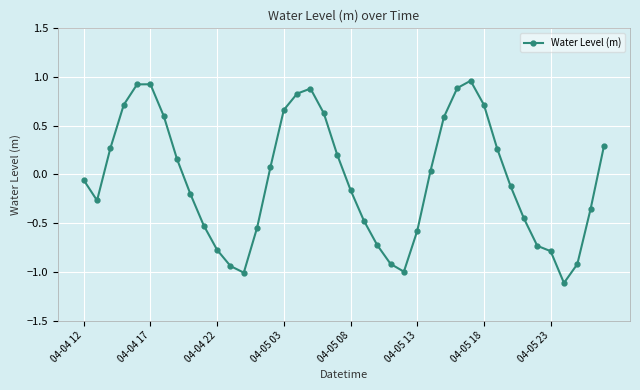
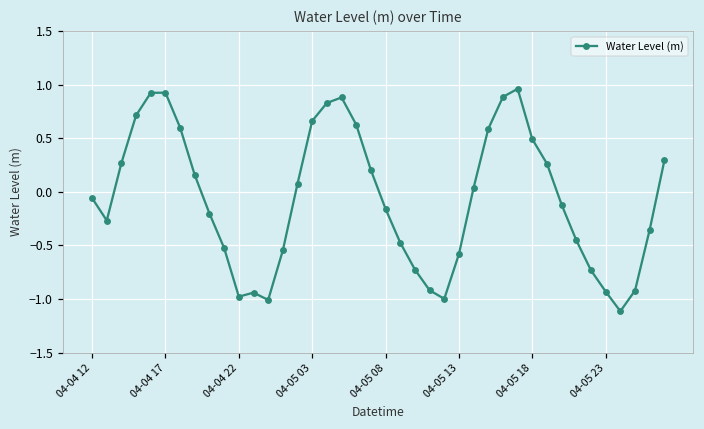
  {
    "04-04 12": -0.1,
    "04-04 17": 0.9,
-   "04-04 22": -0.8,
+   "04-04 22": -1.0,
    "04-05 03": 0.7,
    "04-05 08": -0.2,
    "04-05 13": -0.6,
-   "04-05 18": 0.7,
-   "04-05 23": -0.8
+   "04-05 18": 0.5,
+   "04-05 23": -0.9
  }
